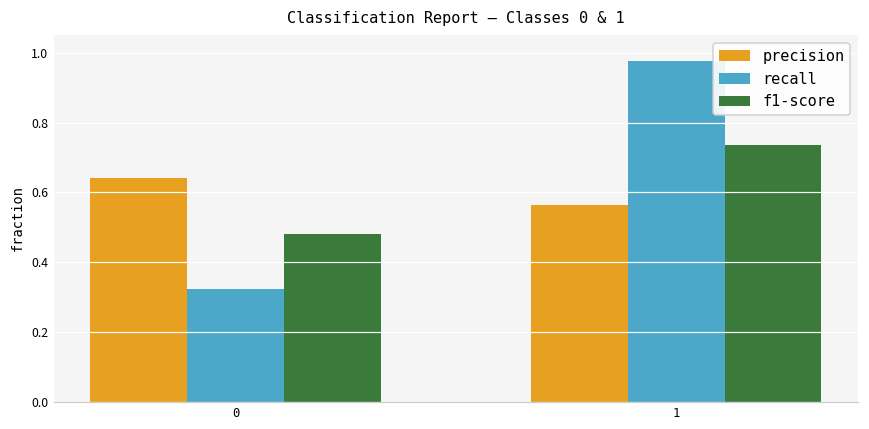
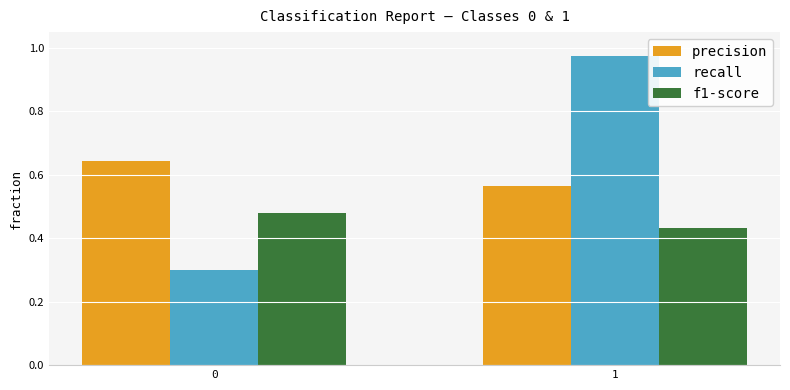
  {
    "precision": {
      "0": 0.64,
      "1": 0.56
    },
    "recall": {
-     "0": 0.32,
+     "0": 0.30,
      "1": 0.98
    },
    "f1-score": {
      "0": 0.48,
-     "1": 0.74
+     "1": 0.43
    }
  }
